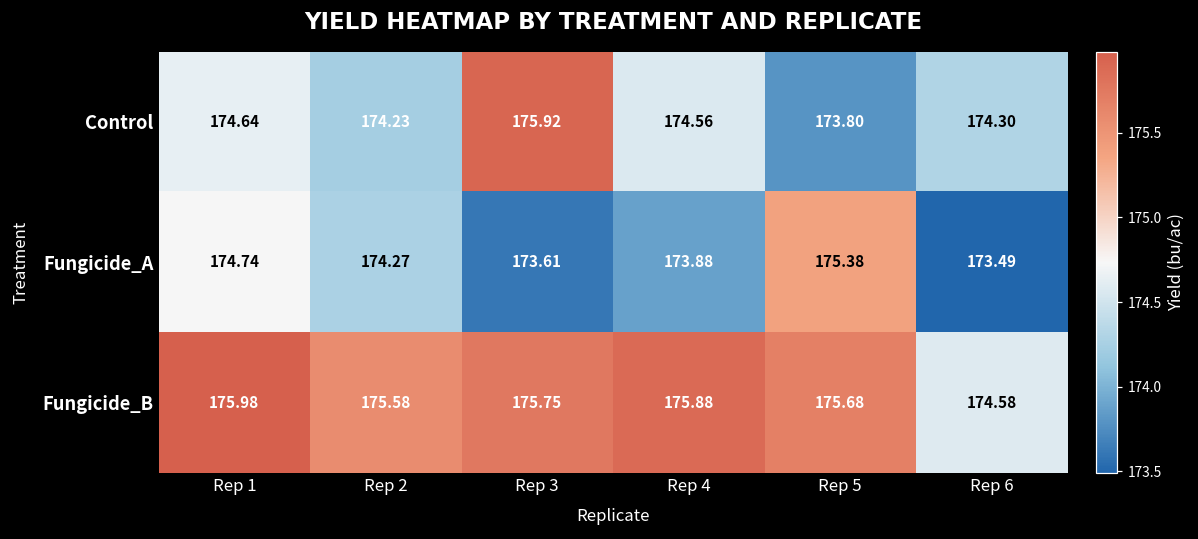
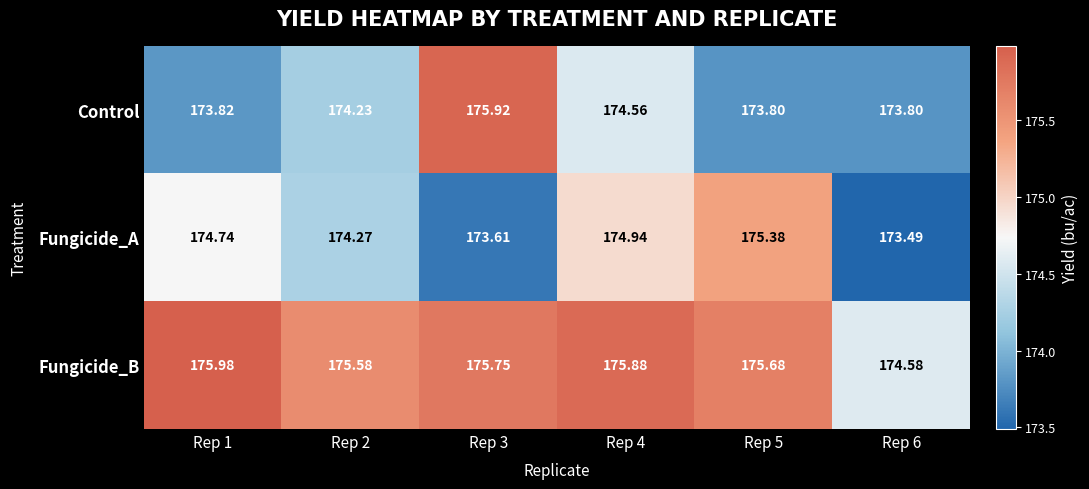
  {
    "Control": {
-     "Rep 1": 174.64,
+     "Rep 1": 173.82,
      "Rep 2": 174.23,
      "Rep 3": 175.92,
      "Rep 4": 174.56,
      "Rep 5": 173.80,
-     "Rep 6": 174.30
+     "Rep 6": 173.80
    },
    "Fungicide_A": {
      "Rep 1": 174.74,
      "Rep 2": 174.27,
      "Rep 3": 173.61,
-     "Rep 4": 173.88,
+     "Rep 4": 174.94,
      "Rep 5": 175.38,
      "Rep 6": 173.49
    },
    "Fungicide_B": {
      "Rep 1": 175.98,
      "Rep 2": 175.58,
      "Rep 3": 175.75,
      "Rep 4": 175.88,
      "Rep 5": 175.68,
      "Rep 6": 174.58
    }
  }
